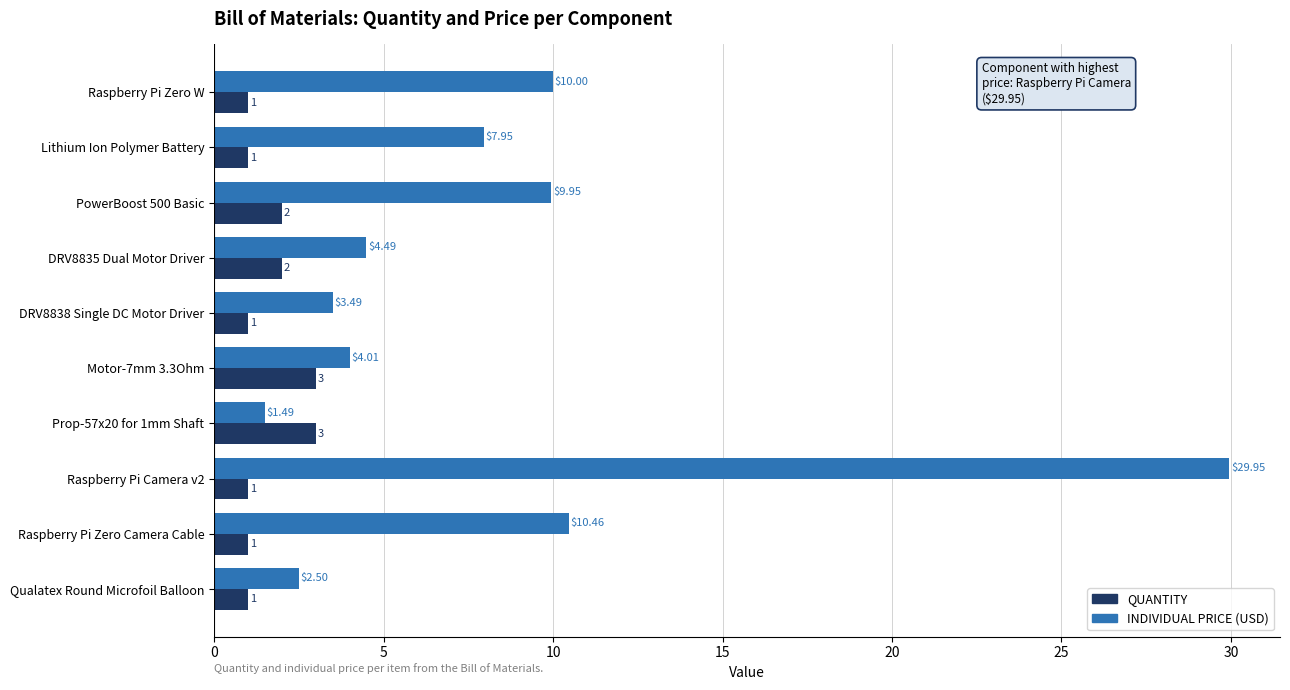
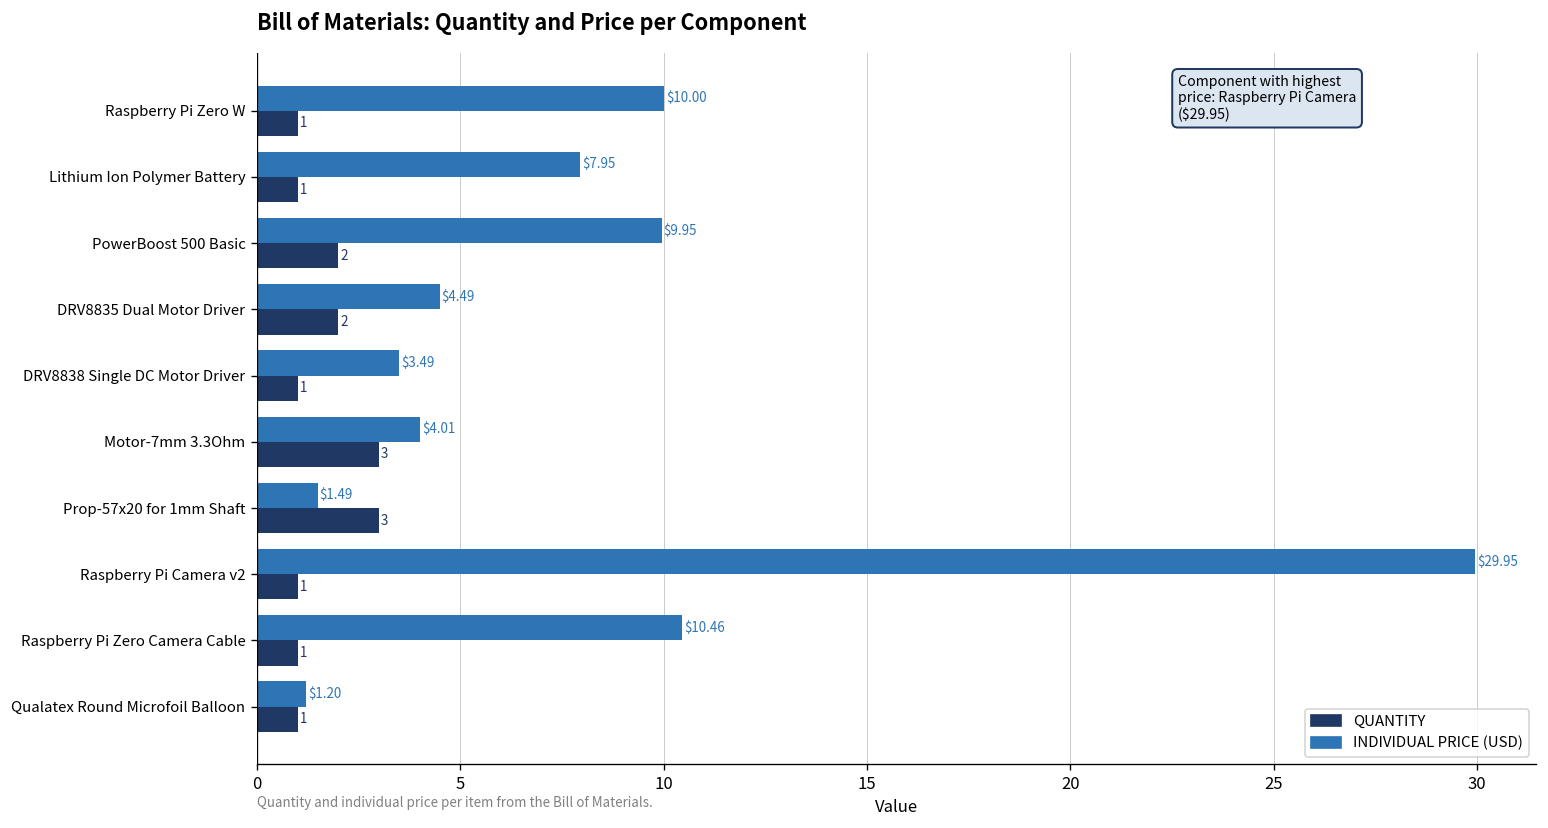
  {
    "QUANTITY": {
      "Raspberry Pi Zero W": "1",
      "Lithium Ion Polymer Battery": "1",
      "PowerBoost 500 Basic": "2",
      "DRV8835 Dual Motor Driver": "2",
      "DRV8838 Single DC Motor Driver": "1",
      "Motor-7mm 3.3Ohm": "3",
      "Prop-57x20 for 1mm Shaft": "3",
      "Raspberry Pi Camera v2": "1",
      "Raspberry Pi Zero Camera Cable": "1",
      "Qualatex Round Microfoil Balloon": "1"
    },
    "INDIVIDUAL PRICE (USD)": {
      "Raspberry Pi Zero W": "$10.00",
      "Lithium Ion Polymer Battery": "$7.95",
      "PowerBoost 500 Basic": "$9.95",
      "DRV8835 Dual Motor Driver": "$4.49",
      "DRV8838 Single DC Motor Driver": "$3.49",
      "Motor-7mm 3.3Ohm": "$4.01",
      "Prop-57x20 for 1mm Shaft": "$1.49",
      "Raspberry Pi Camera v2": "$29.95",
      "Raspberry Pi Zero Camera Cable": "$10.46",
-     "Qualatex Round Microfoil Balloon": "$2.50"
+     "Qualatex Round Microfoil Balloon": "$1.20"
    }
  }
